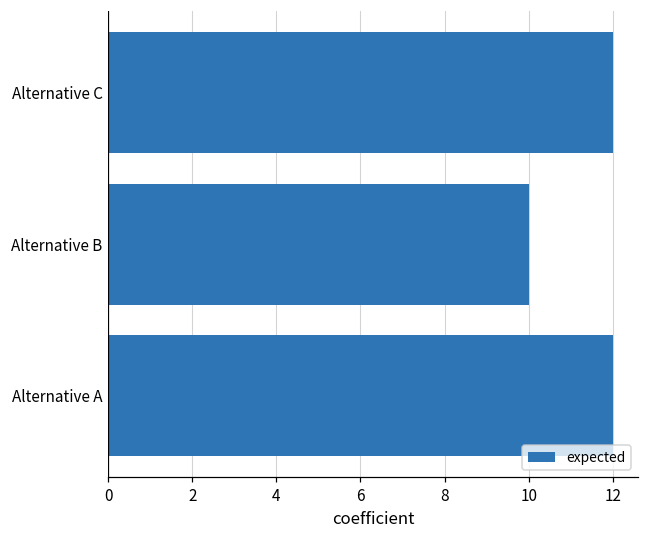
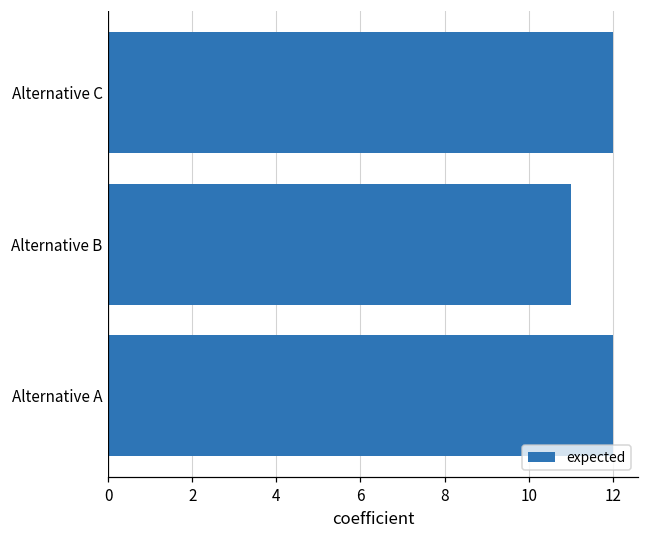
  {
    "Alternative C": 12,
-   "Alternative B": 10,
+   "Alternative B": 11,
    "Alternative A": 12
  }
